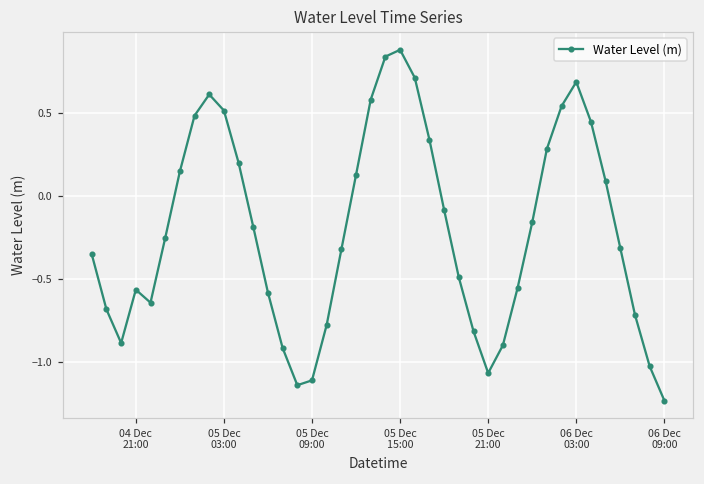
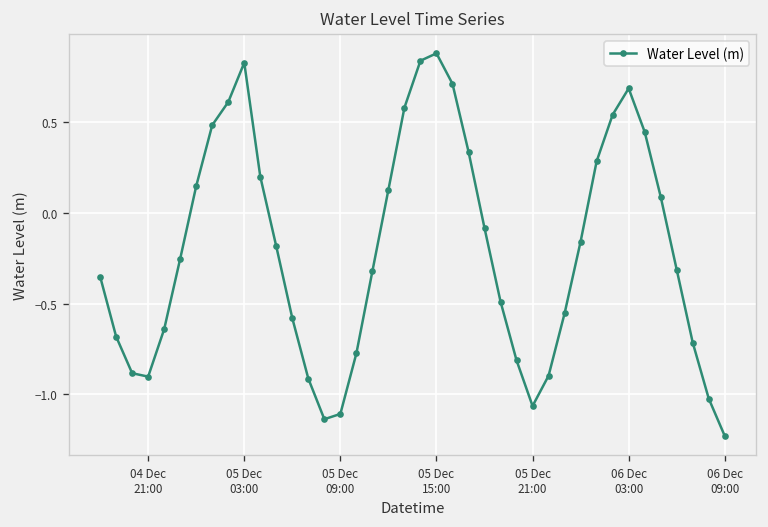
  {
-   "04 Dec 21:00": -0.56,
-   "05 Dec 03:00": 0.51,
+   "04 Dec 21:00": -0.90,
+   "05 Dec 03:00": 0.83,
    "05 Dec 09:00": -1.11,
    "05 Dec 15:00": 0.88,
    "05 Dec 21:00": -1.07,
    "06 Dec 03:00": 0.69,
    "06 Dec 09:00": -1.23
  }
